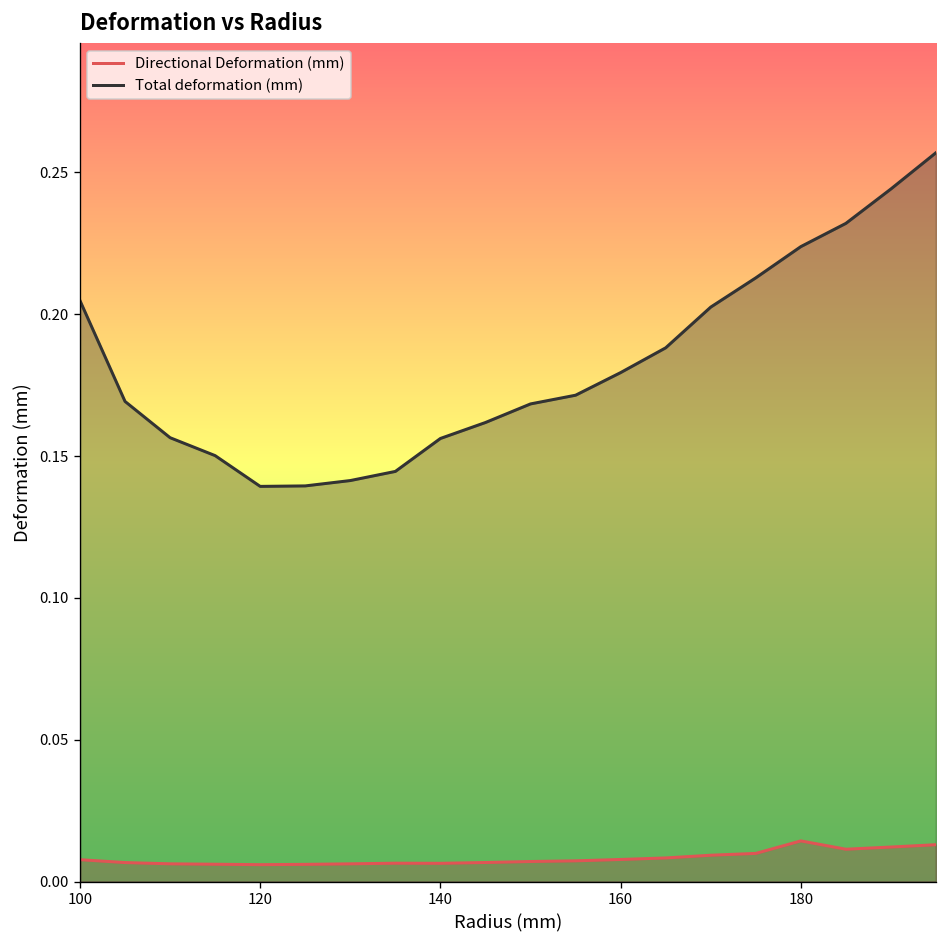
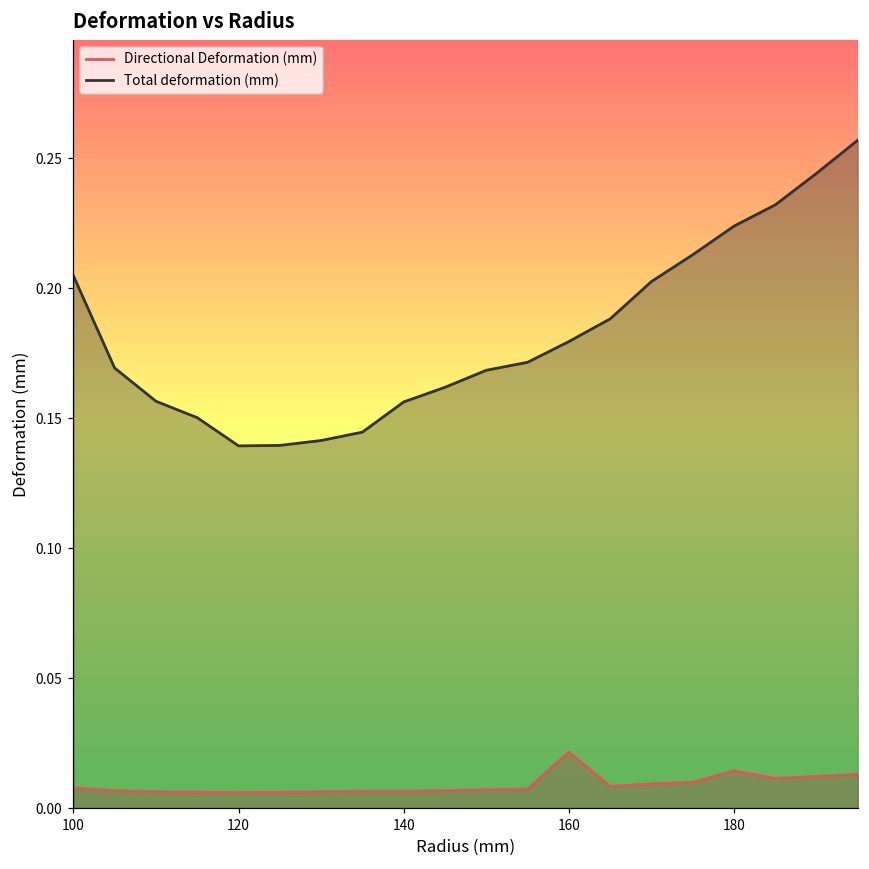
  {
    "Directional Deformation (mm)": {
      "100": 0.008,
      "120": 0.006,
      "140": 0.006,
-     "160": 0.008,
+     "160": 0.022,
      "180": 0.014
    },
    "Total deformation (mm)": {
      "100": 0.205,
      "120": 0.139,
      "140": 0.156,
      "160": 0.179,
      "180": 0.224
    }
  }
